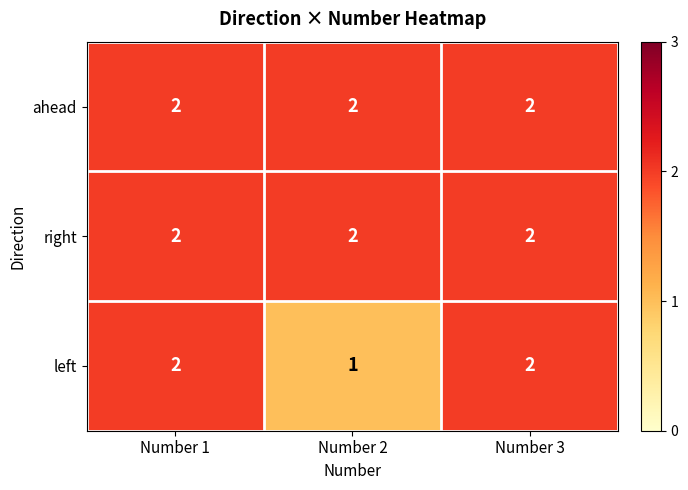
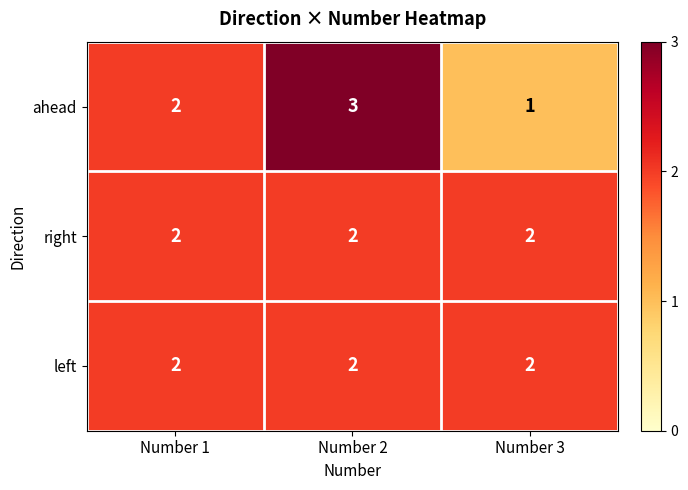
  {
    "ahead": {
      "Number 1": 2,
-     "Number 2": 2,
-     "Number 3": 2
+     "Number 2": 3,
+     "Number 3": 1
    },
    "right": {
      "Number 1": 2,
      "Number 2": 2,
      "Number 3": 2
    },
    "left": {
      "Number 1": 2,
-     "Number 2": 1,
+     "Number 2": 2,
      "Number 3": 2
    }
  }
